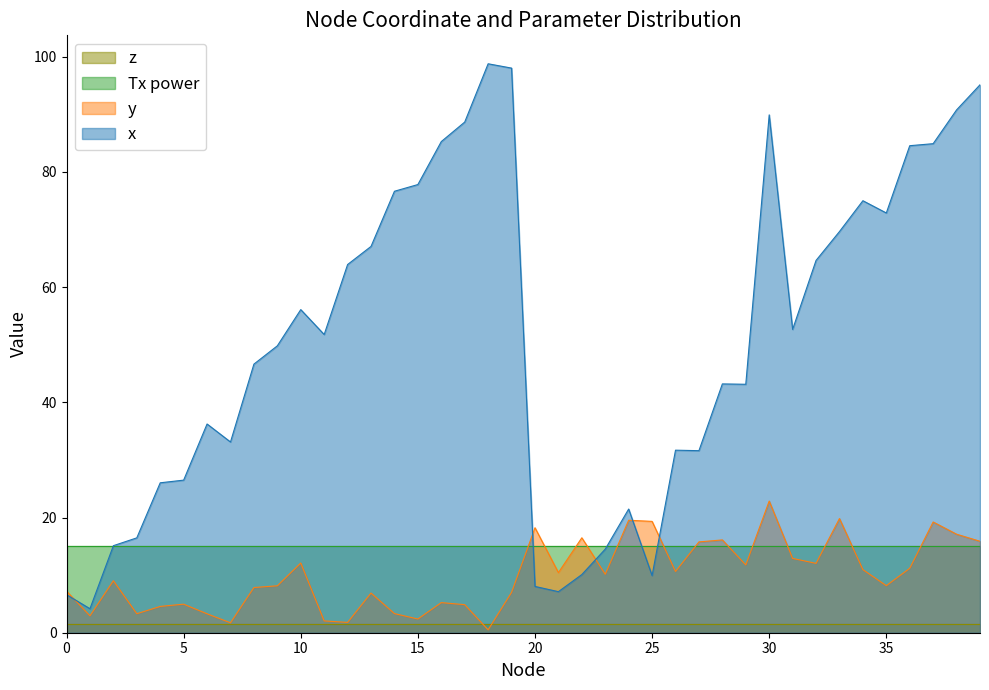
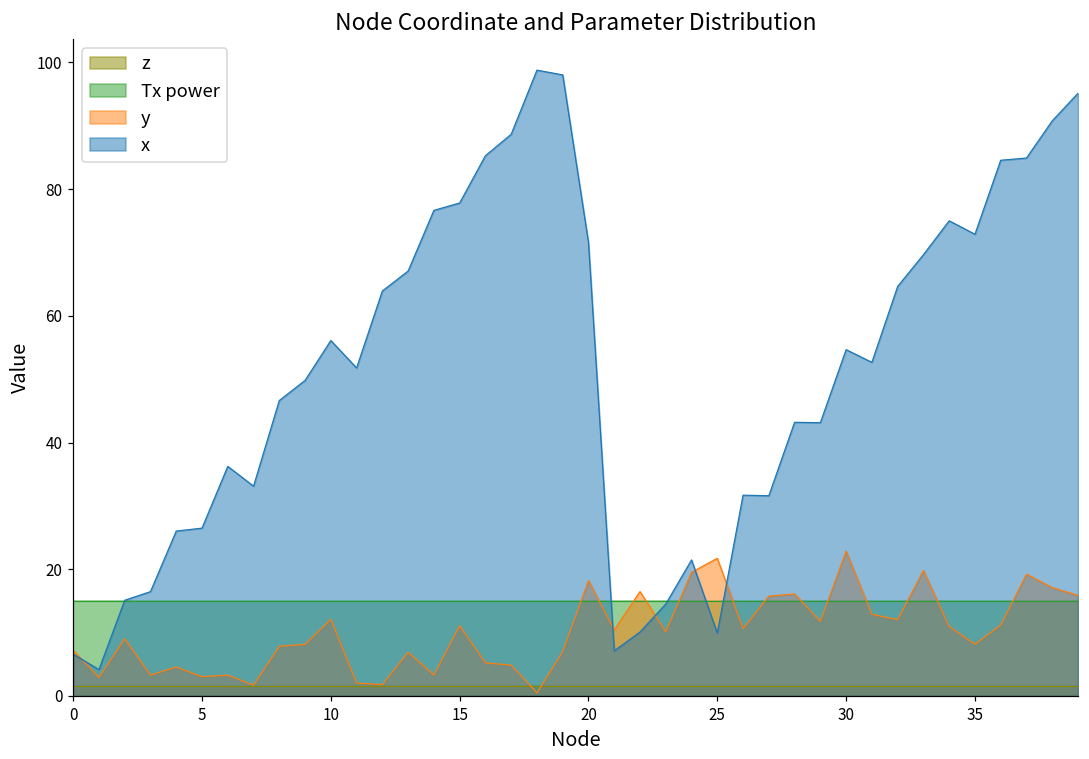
  {
    "z": {
      "0": 2,
      "5": 2,
      "10": 2,
      "15": 2,
      "20": 2,
      "25": 2,
      "30": 2,
      "35": 2
    },
    "Tx power": {
      "0": 15,
      "5": 15,
      "10": 15,
      "15": 15,
      "20": 15,
      "25": 15,
      "30": 15,
      "35": 15
    },
    "y": {
      "0": 7,
-     "5": 5,
+     "5": 3,
      "10": 12,
-     "15": 2,
+     "15": 11,
      "20": 18,
-     "25": 19,
+     "25": 22,
      "30": 23,
      "35": 8
    },
    "x": {
      "0": 7,
      "5": 26,
      "10": 56,
      "15": 78,
-     "20": 8,
+     "20": 72,
      "25": 10,
-     "30": 90,
+     "30": 55,
      "35": 73
    }
  }
